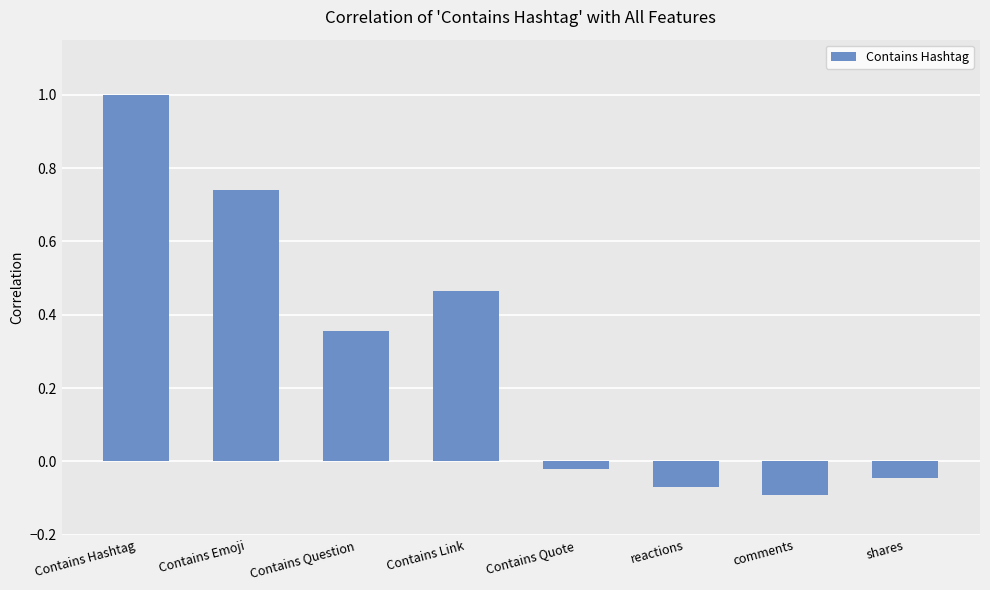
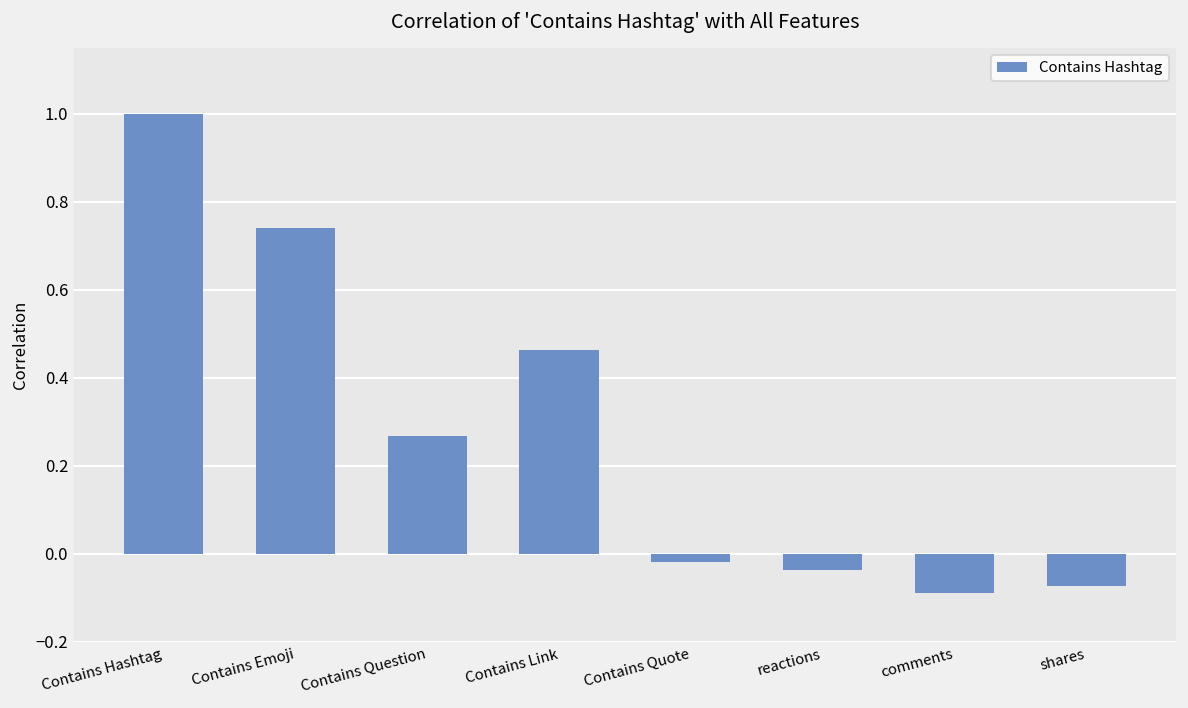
  {
    "Contains Hashtag": 1.00,
    "Contains Emoji": 0.74,
-   "Contains Question": 0.35,
+   "Contains Question": 0.27,
    "Contains Link": 0.46,
    "Contains Quote": -0.02,
-   "reactions": -0.07,
+   "reactions": -0.04,
    "comments": -0.09,
-   "shares": -0.05
+   "shares": -0.07
  }
